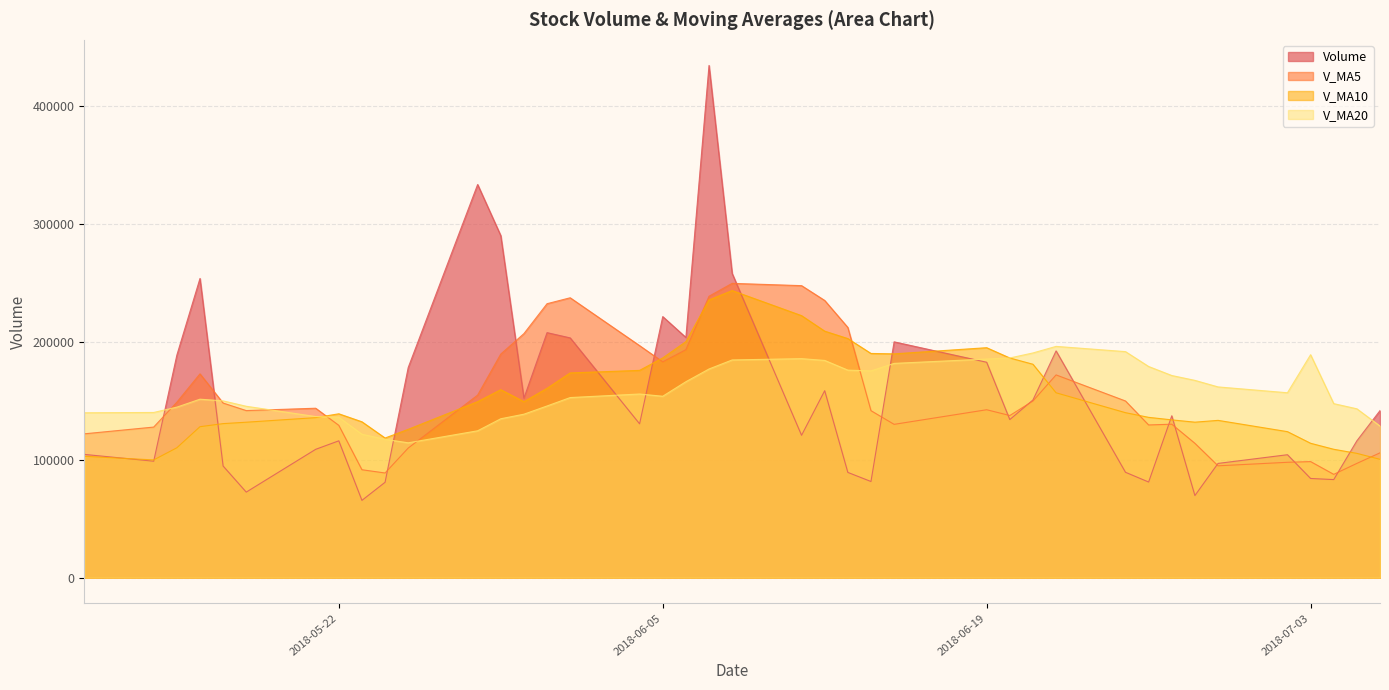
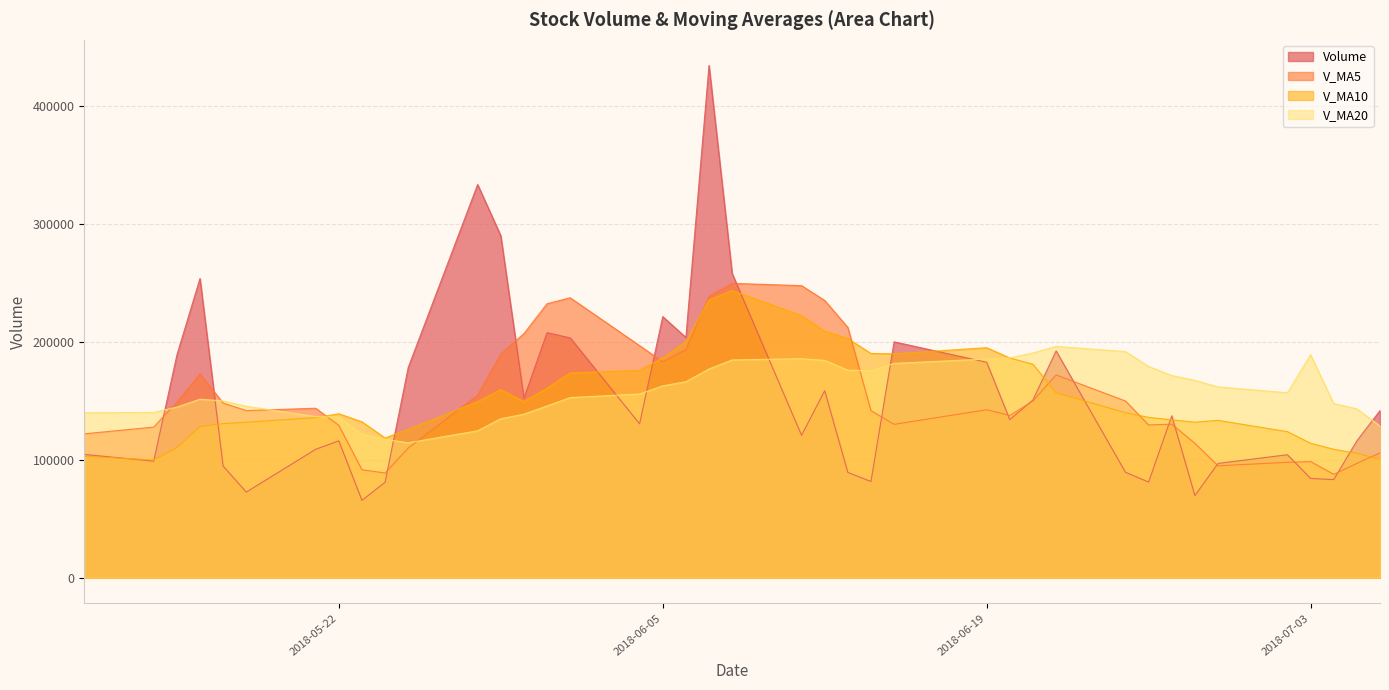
  {
    "V_MA20": {
      "2018-05-22": 136000,
-     "2018-06-05": 154000,
+     "2018-06-05": 163000,
      "2018-06-19": 185000,
      "2018-07-03": 189000
    }
  }
